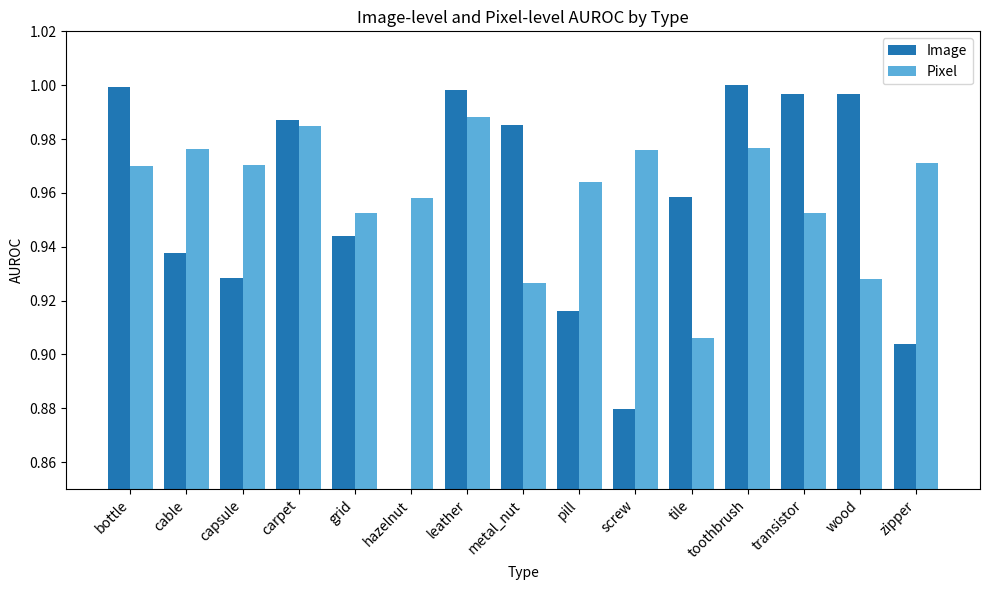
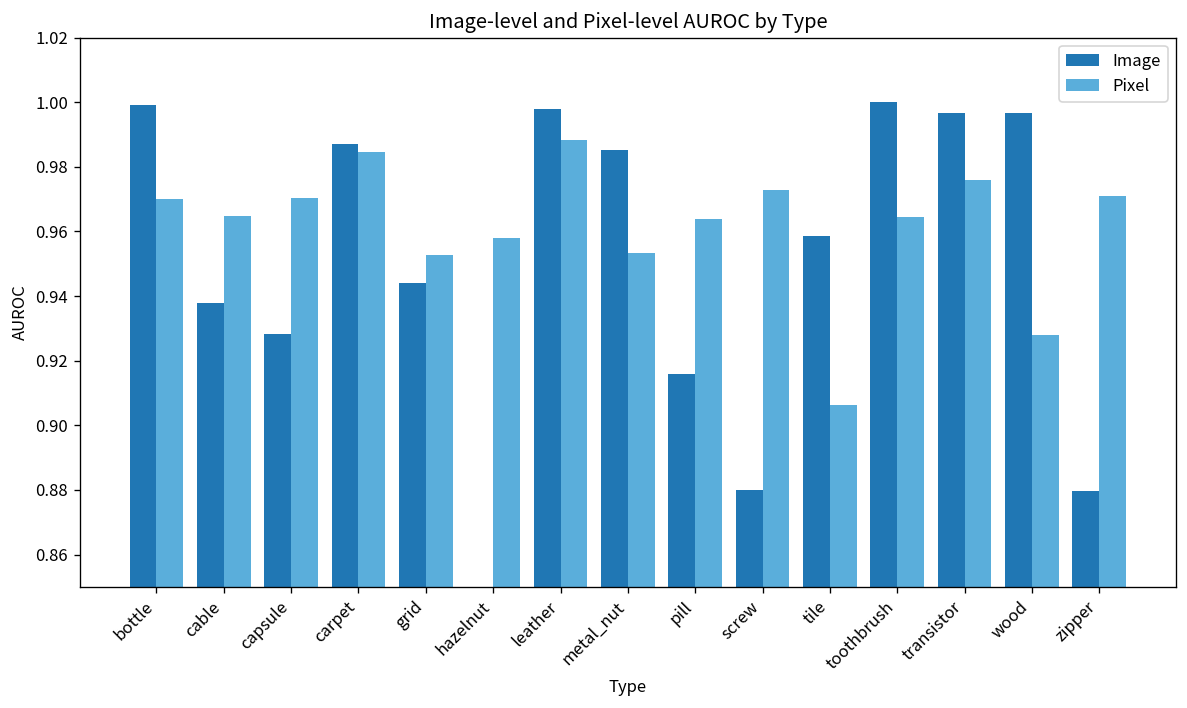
  {
    "Image": {
      "bottle": 0.999,
      "cable": 0.938,
      "capsule": 0.928,
      "carpet": 0.987,
      "grid": 0.944,
      "leather": 0.998,
      "metal_nut": 0.985,
      "pill": 0.916,
      "screw": 0.880,
      "tile": 0.959,
      "toothbrush": 1.000,
      "transistor": 0.997,
      "wood": 0.997,
-     "zipper": 0.904
+     "zipper": 0.880
    },
    "Pixel": {
      "bottle": 0.970,
-     "cable": 0.976,
+     "cable": 0.965,
      "capsule": 0.970,
      "carpet": 0.985,
      "grid": 0.953,
      "hazelnut": 0.958,
      "leather": 0.988,
-     "metal_nut": 0.927,
+     "metal_nut": 0.953,
      "pill": 0.964,
-     "screw": 0.976,
+     "screw": 0.973,
      "tile": 0.906,
-     "toothbrush": 0.977,
-     "transistor": 0.952,
+     "toothbrush": 0.965,
+     "transistor": 0.976,
      "wood": 0.928,
      "zipper": 0.971
    }
  }
